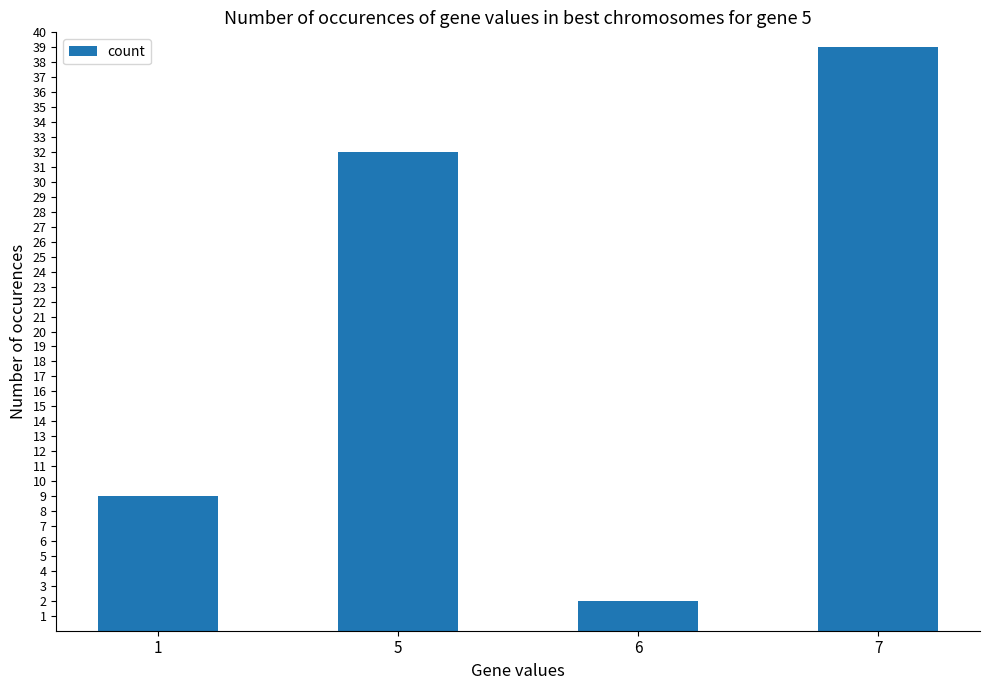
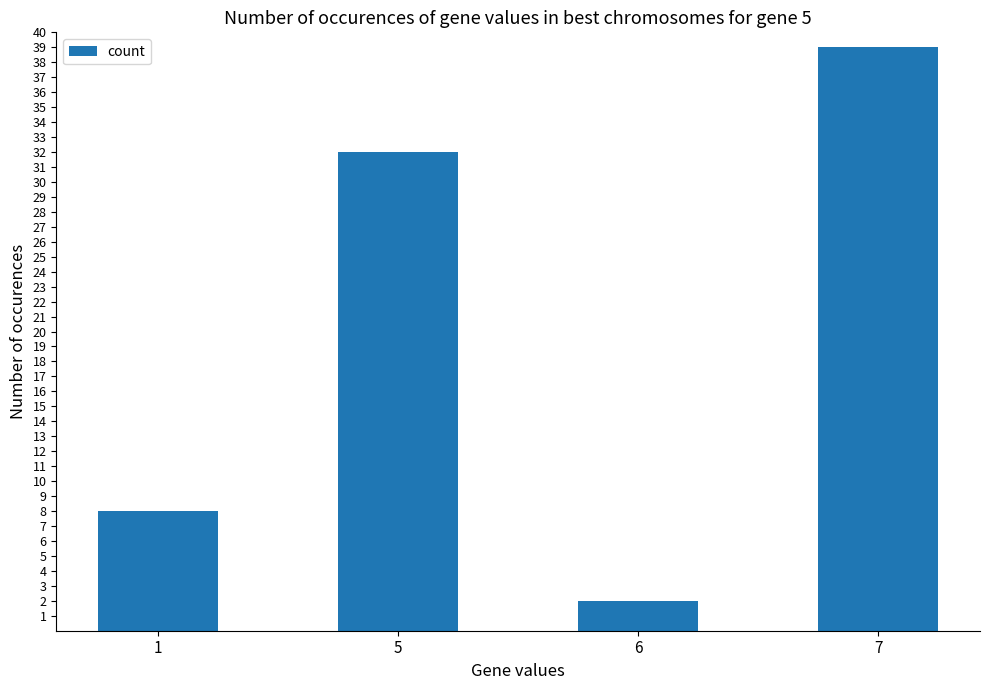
  {
-   "1": 9,
+   "1": 8,
    "5": 32,
    "6": 2,
    "7": 39
  }
